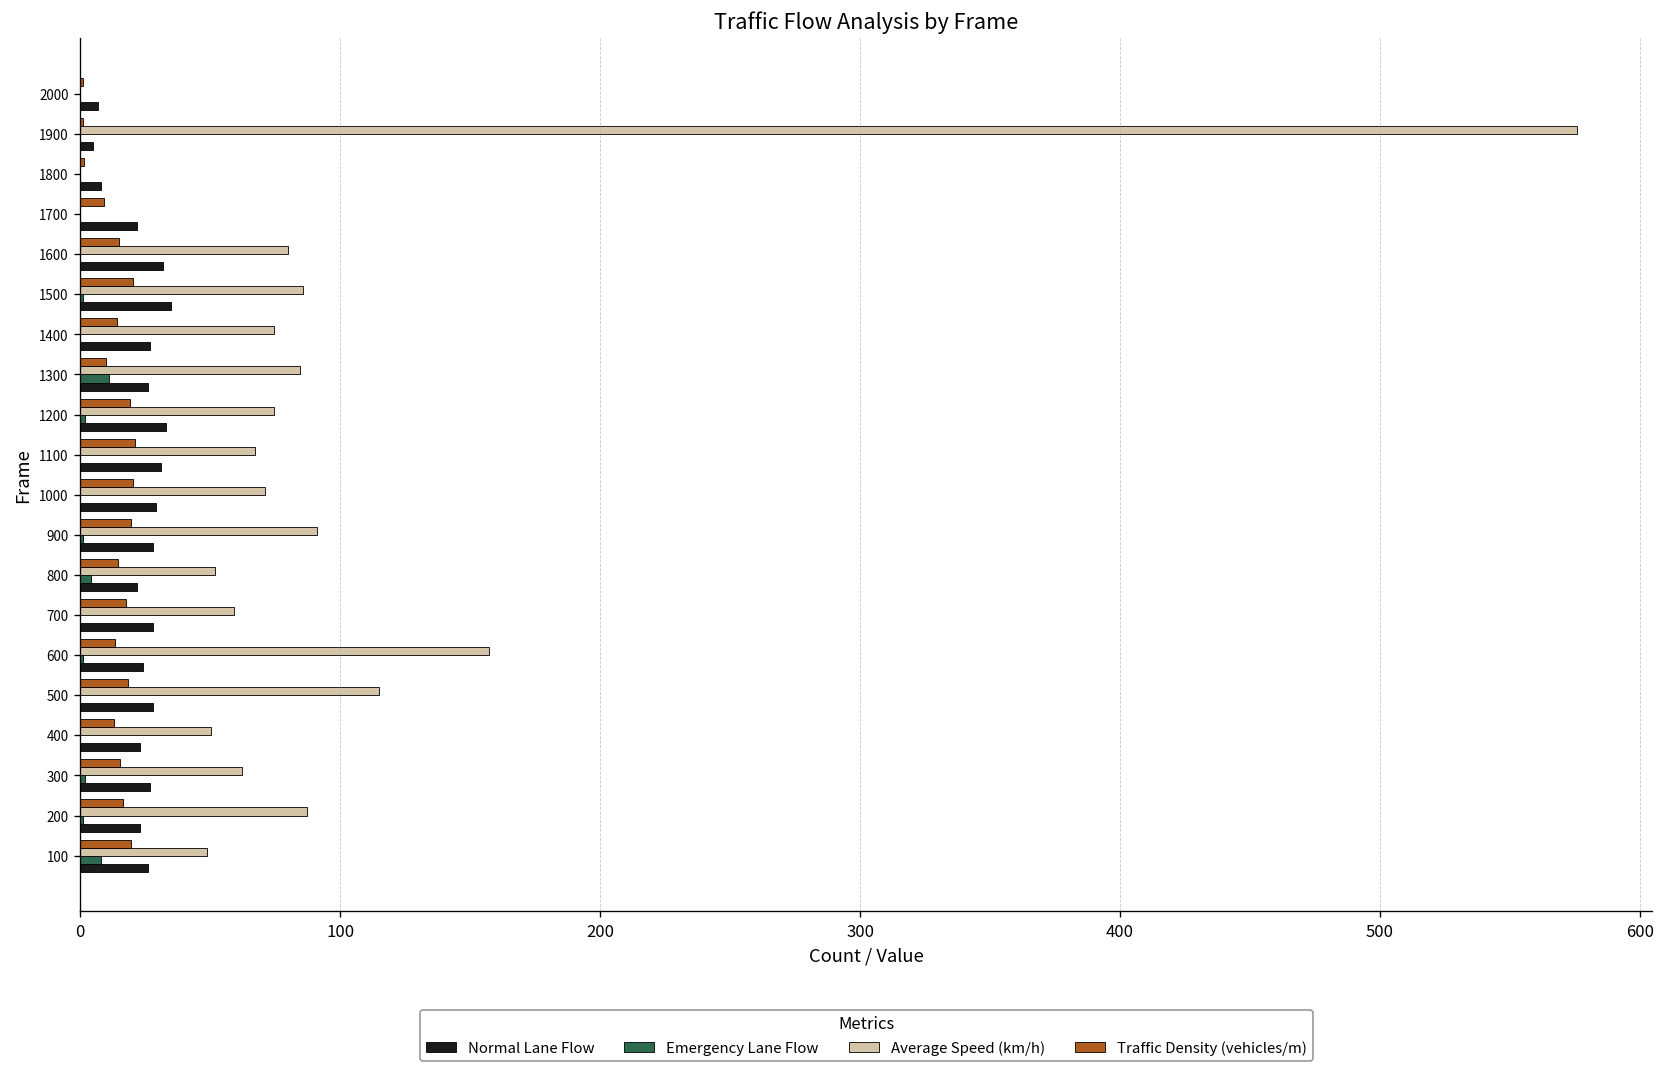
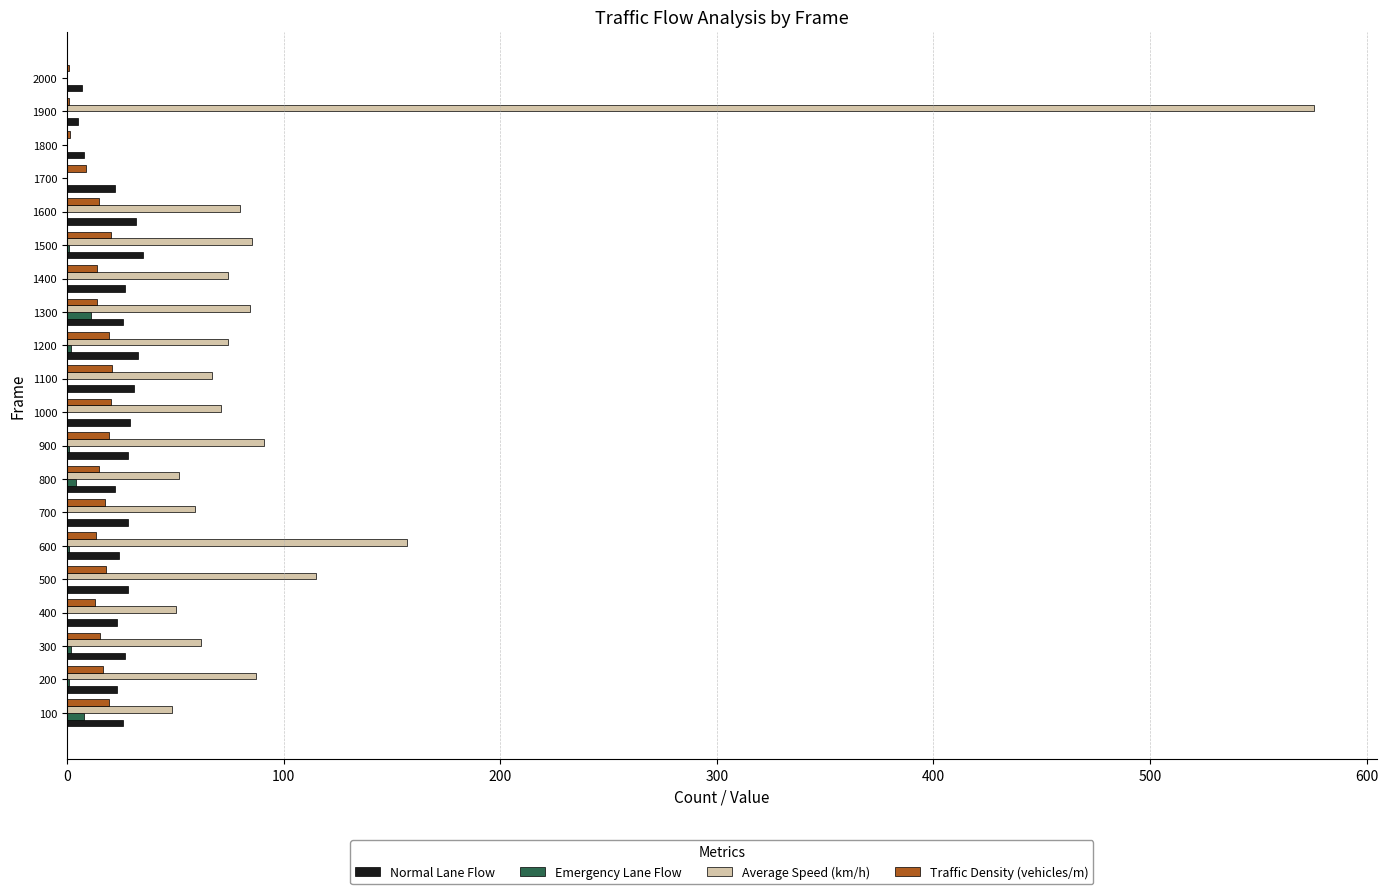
  {
    "Normal Lane Flow": {
      "2000": 7,
      "1900": 5,
      "1800": 8,
      "1700": 22,
      "1600": 32,
      "1500": 35,
      "1400": 27,
      "1300": 26,
      "1200": 33,
      "1100": 31,
      "1000": 29,
      "900": 28,
      "800": 22,
      "700": 28,
      "600": 24,
      "500": 28,
      "400": 23,
      "300": 27,
      "200": 23,
      "100": 26
    },
    "Emergency Lane Flow": {
      "2000": 0,
      "1900": 0,
      "1800": 0,
      "1700": 0,
      "1600": 0,
      "1400": 0,
      "1300": 11,
      "1200": 2,
      "1100": 0,
      "1000": 0,
      "800": 4,
      "700": 0,
      "500": 0,
      "400": 0,
      "300": 2,
      "100": 8
    },
    "Average Speed (km/h)": {
      "2000": 0,
      "1900": 576,
      "1800": 0,
      "1700": 0,
      "1600": 80,
      "1500": 85,
      "1400": 75,
      "1300": 85,
      "1200": 75,
      "1100": 67,
      "1000": 71,
      "900": 91,
      "800": 52,
      "700": 59,
      "600": 157,
      "500": 115,
      "400": 50,
      "300": 62,
      "200": 87,
      "100": 49
    },
    "Traffic Density (vehicles/m)": {
      "2000": 1,
      "1800": 1,
      "1700": 9,
      "1600": 15,
      "1500": 20,
      "1400": 14,
-     "1300": 10,
+     "1300": 14,
      "1200": 19,
      "1100": 21,
      "1000": 20,
      "900": 19,
      "800": 15,
      "700": 17,
      "600": 13,
      "500": 18,
      "400": 13,
      "300": 15,
      "200": 17,
      "100": 19
    }
  }
